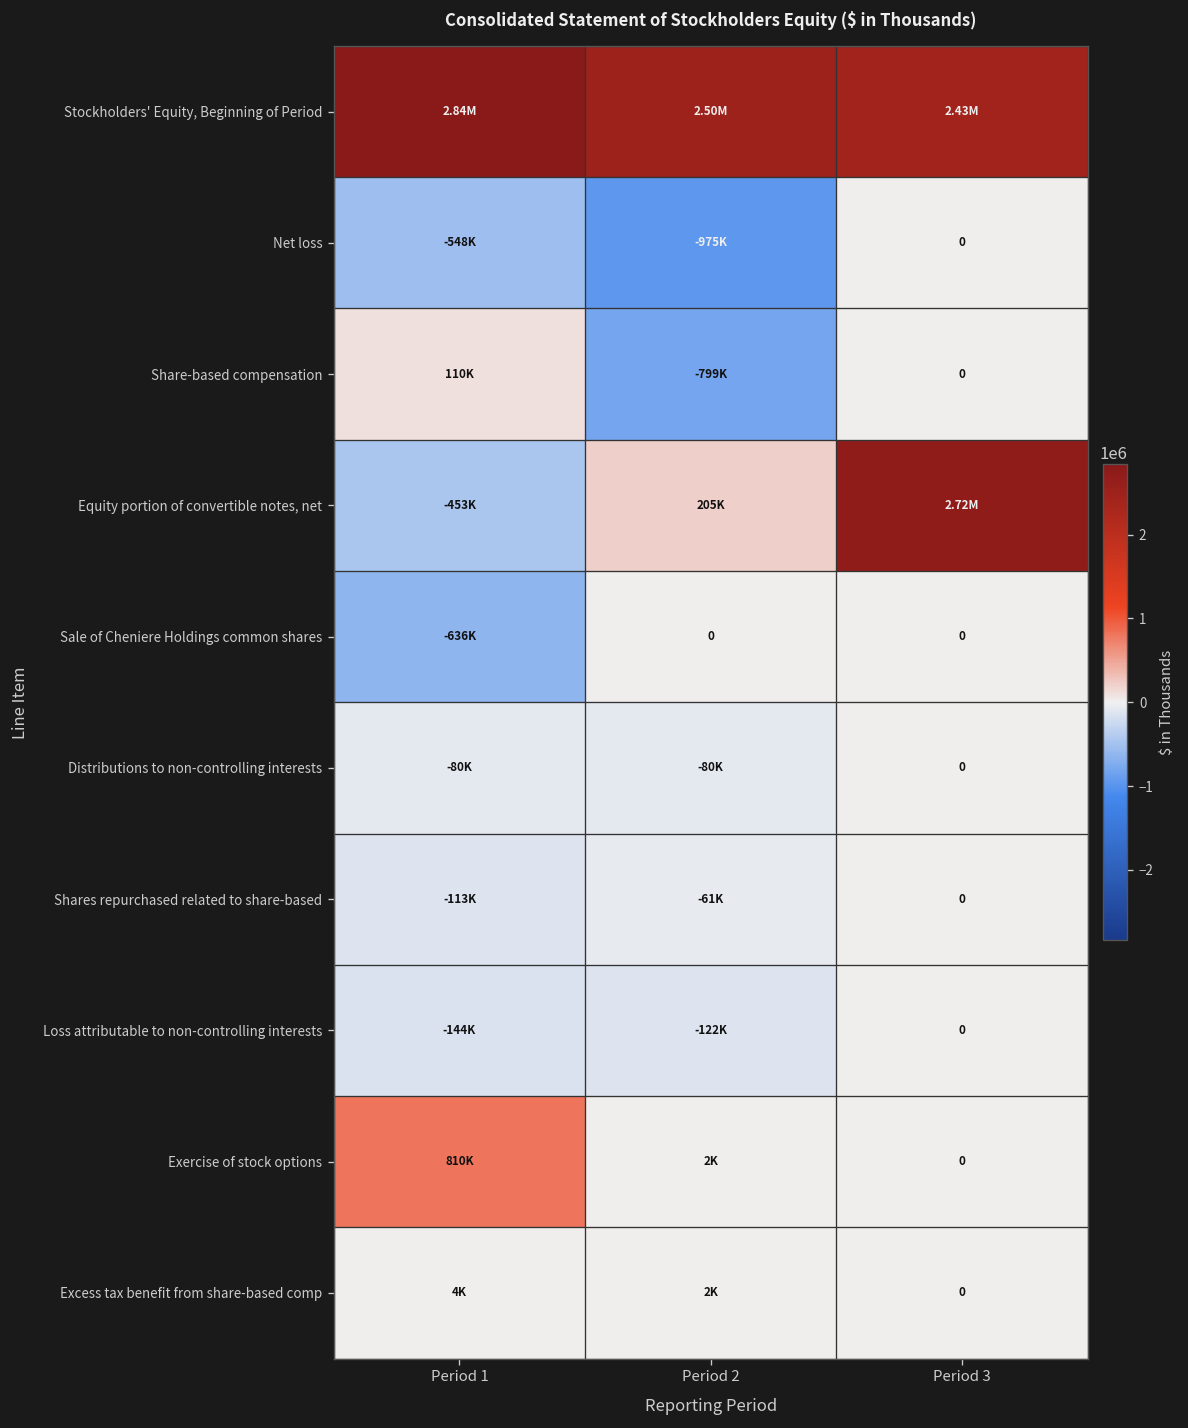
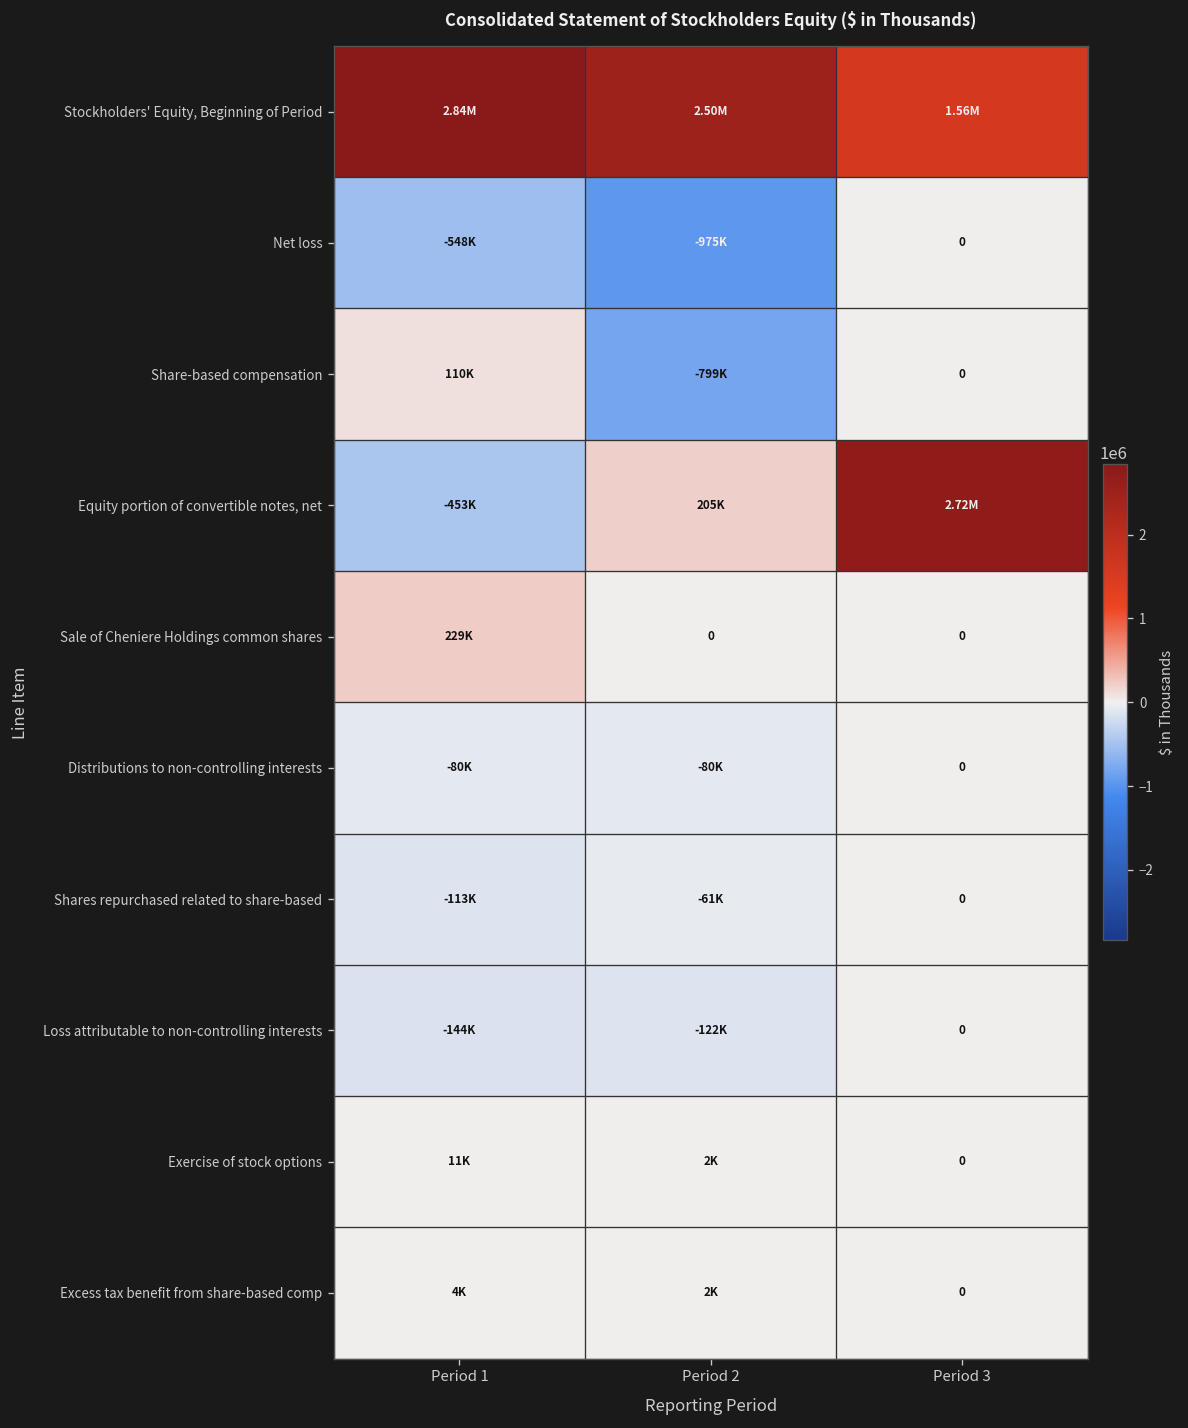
  {
    "Stockholders' Equity, Beginning of Period": {
      "Period 1": "2.84M",
      "Period 2": "2.50M",
-     "Period 3": "2.43M"
+     "Period 3": "1.56M"
    },
    "Net loss": {
      "Period 1": "-548K",
      "Period 2": "-975K",
      "Period 3": "0"
    },
    "Share-based compensation": {
      "Period 1": "110K",
      "Period 2": "-799K",
      "Period 3": "0"
    },
    "Equity portion of convertible notes, net": {
      "Period 1": "-453K",
      "Period 2": "205K",
      "Period 3": "2.72M"
    },
    "Sale of Cheniere Holdings common shares": {
-     "Period 1": "-636K",
+     "Period 1": "229K",
      "Period 2": "0",
      "Period 3": "0"
    },
    "Distributions to non-controlling interests": {
      "Period 1": "-80K",
      "Period 2": "-80K",
      "Period 3": "0"
    },
    "Shares repurchased related to share-based": {
      "Period 1": "-113K",
      "Period 2": "-61K",
      "Period 3": "0"
    },
    "Loss attributable to non-controlling interests": {
      "Period 1": "-144K",
      "Period 2": "-122K",
      "Period 3": "0"
    },
    "Exercise of stock options": {
-     "Period 1": "810K",
+     "Period 1": "11K",
      "Period 2": "2K",
      "Period 3": "0"
    },
    "Excess tax benefit from share-based comp": {
      "Period 1": "4K",
      "Period 2": "2K",
      "Period 3": "0"
    }
  }
